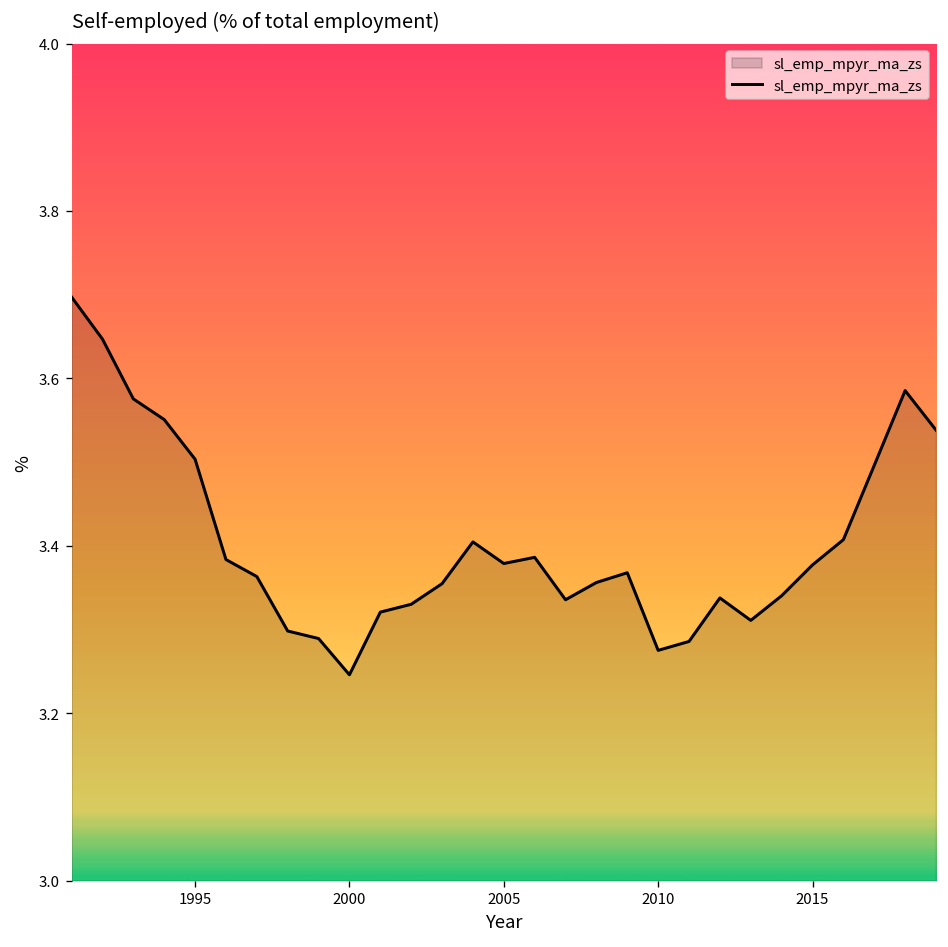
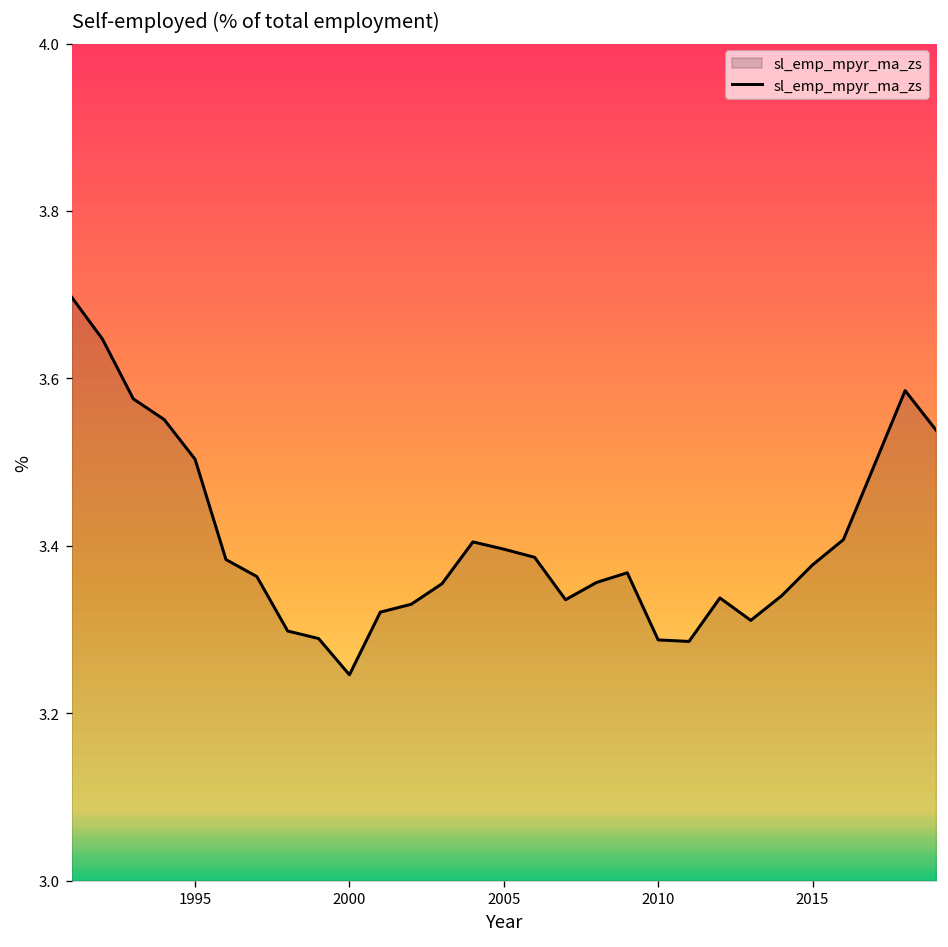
  {
    "1995": 3.50,
    "2000": 3.25,
-   "2005": 3.38,
-   "2010": 3.28,
+   "2005": 3.40,
+   "2010": 3.29,
    "2015": 3.38
  }
